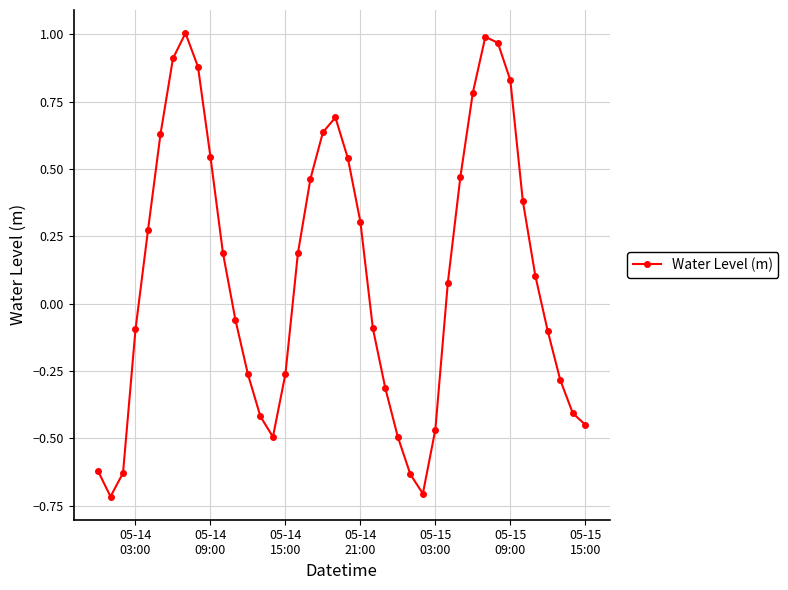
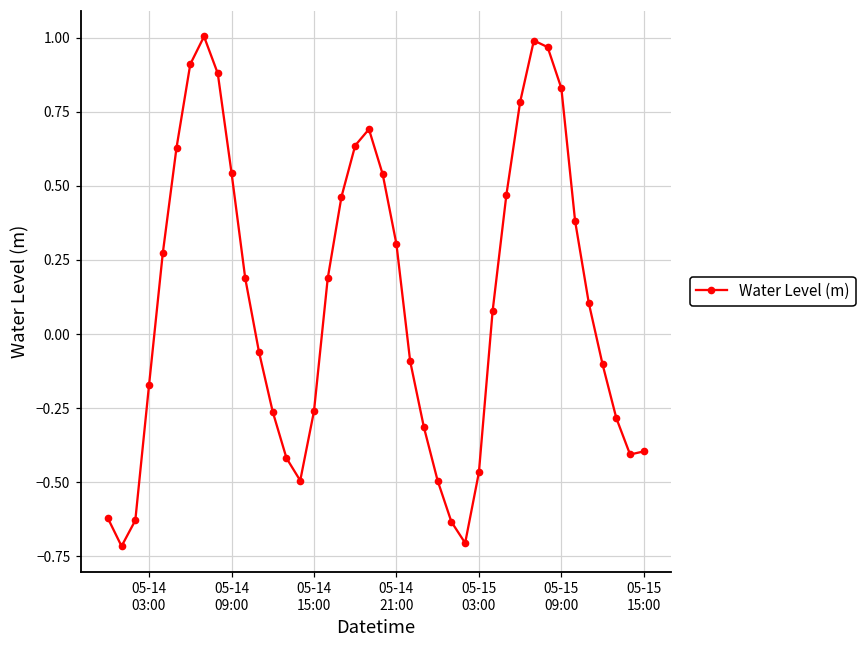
  {
-   "05-14 03:00": -0.10,
+   "05-14 03:00": -0.17,
    "05-14 09:00": 0.54,
    "05-14 15:00": -0.26,
    "05-14 21:00": 0.30,
    "05-15 03:00": -0.47,
    "05-15 09:00": 0.83,
-   "05-15 15:00": -0.45
+   "05-15 15:00": -0.40
  }
